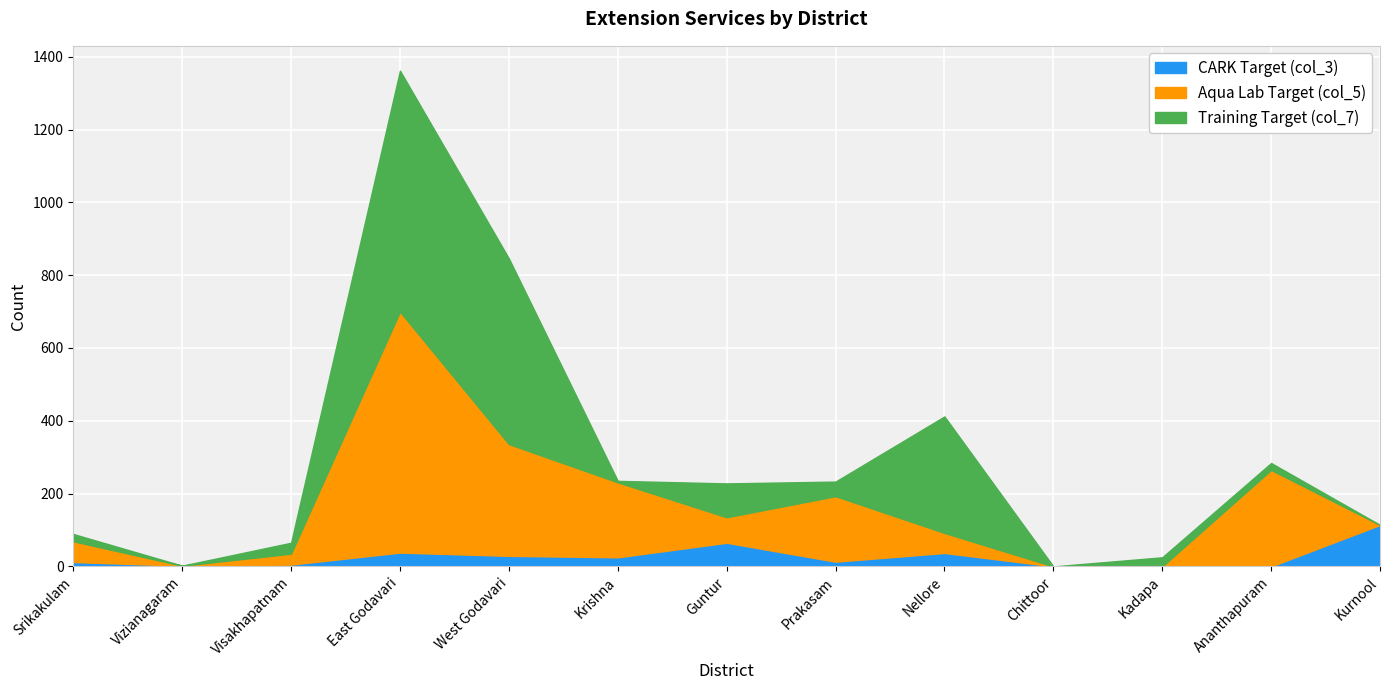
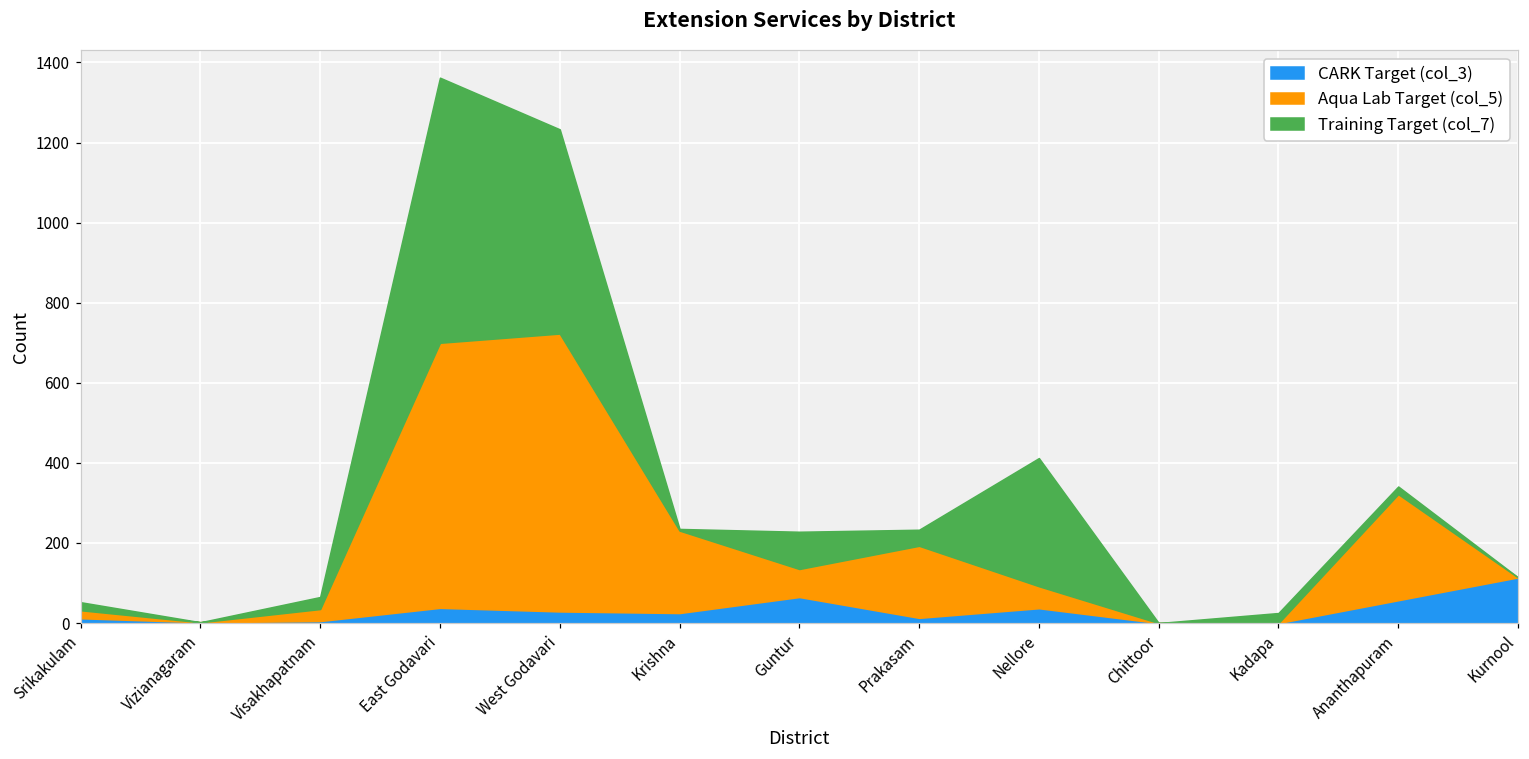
  {
    "CARK Target (col_3)": {
-     "Ananthapuram": 0
+     "Ananthapuram": 60
    },
    "Aqua Lab Target (col_5)": {
-     "Srikakulam": 60,
-     "West Godavari": 310
+     "Srikakulam": 20,
+     "West Godavari": 690
    },
    "Training Target (col_7)": {
      "Srikakulam": 20,
      "Visakhapatnam": 30,
      "East Godavari": 660,
      "West Godavari": 510,
      "Guntur": 90,
      "Prakasam": 40,
      "Nellore": 320,
      "Kadapa": 30,
      "Ananthapuram": 20
    }
  }
